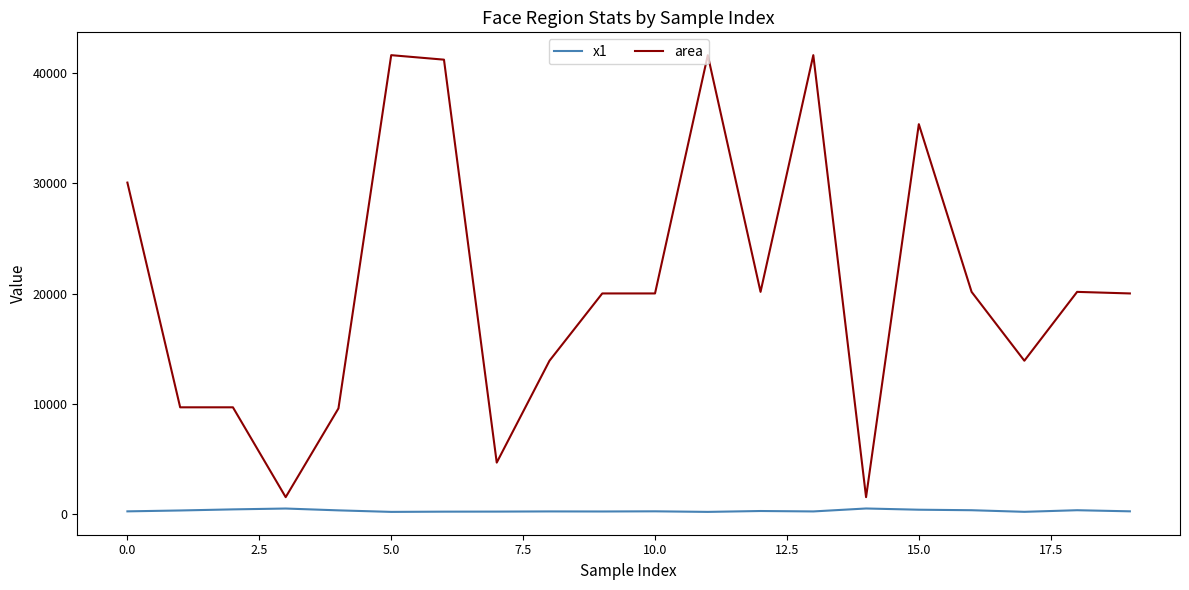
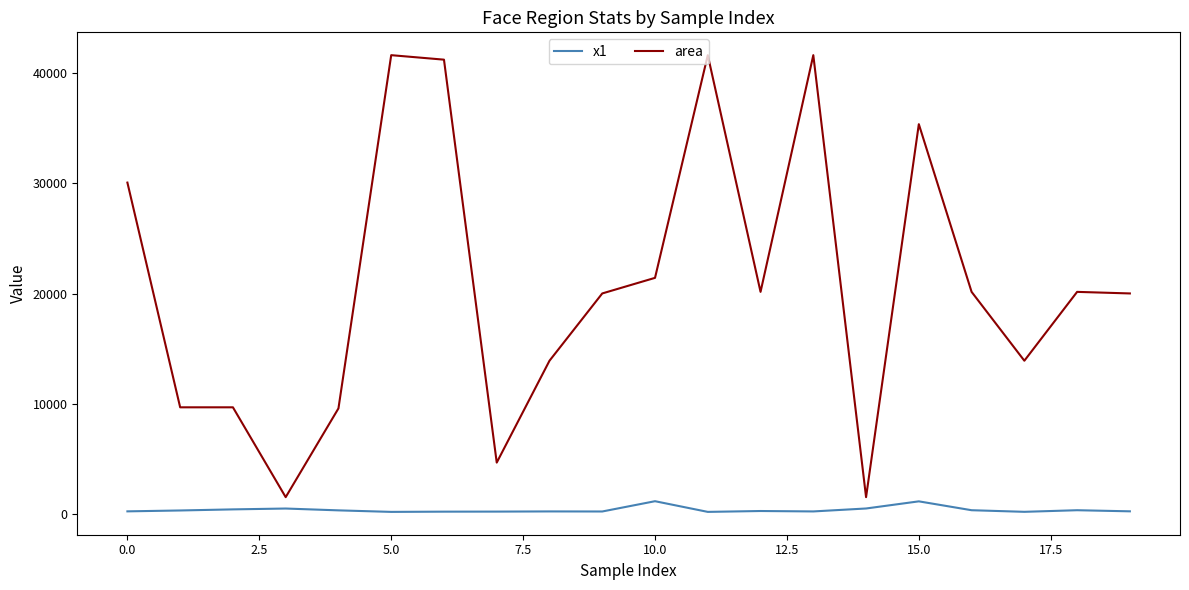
  {
    "x1": {
      "0.0": 300,
      "5.0": 200,
-     "10.0": 300,
-     "15.0": 400
+     "10.0": 1200,
+     "15.0": 1200
    },
    "area": {
      "0.0": 30100,
      "5.0": 41600,
-     "10.0": 20000,
+     "10.0": 21400,
      "15.0": 35400
    }
  }
